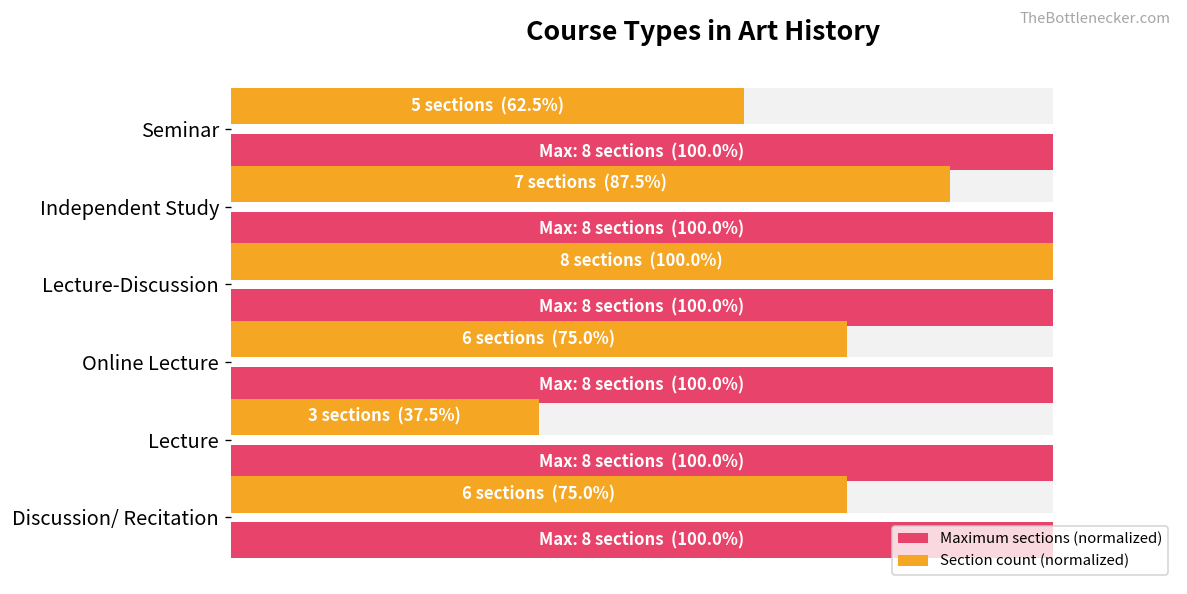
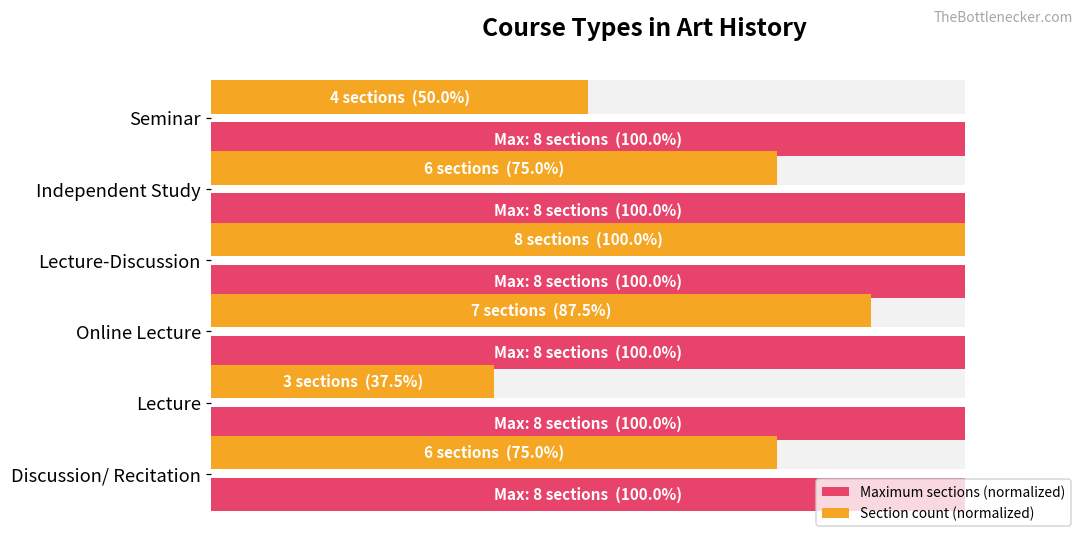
  {
    "Maximum sections (normalized)": {
      "Seminar": "(100.0%)",
      "Independent Study": "(100.0%)",
      "Lecture-Discussion": "(100.0%)",
      "Online Lecture": "(100.0%)",
      "Lecture": "(100.0%)"
    },
    "Section count (normalized)": {
-     "Seminar": "5 sections (62.5%)",
-     "Independent Study": "7 sections (87.5%)",
+     "Seminar": "4 sections (50.0%)",
+     "Independent Study": "6 sections (75.0%)",
      "Lecture-Discussion": "(100.0%)",
-     "Online Lecture": "6 sections (75.0%)"
+     "Online Lecture": "7 sections (87.5%)"
    }
  }
